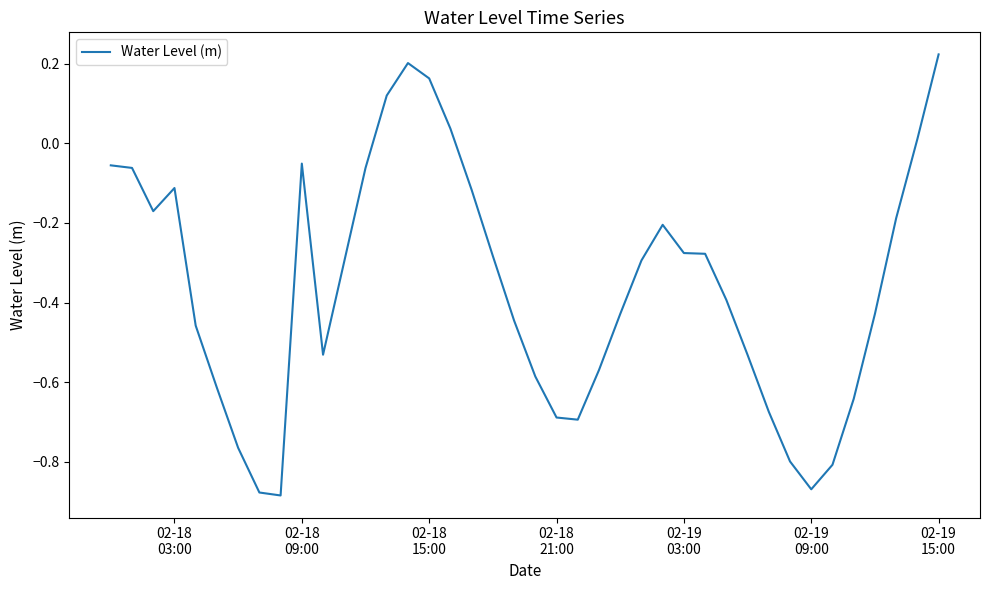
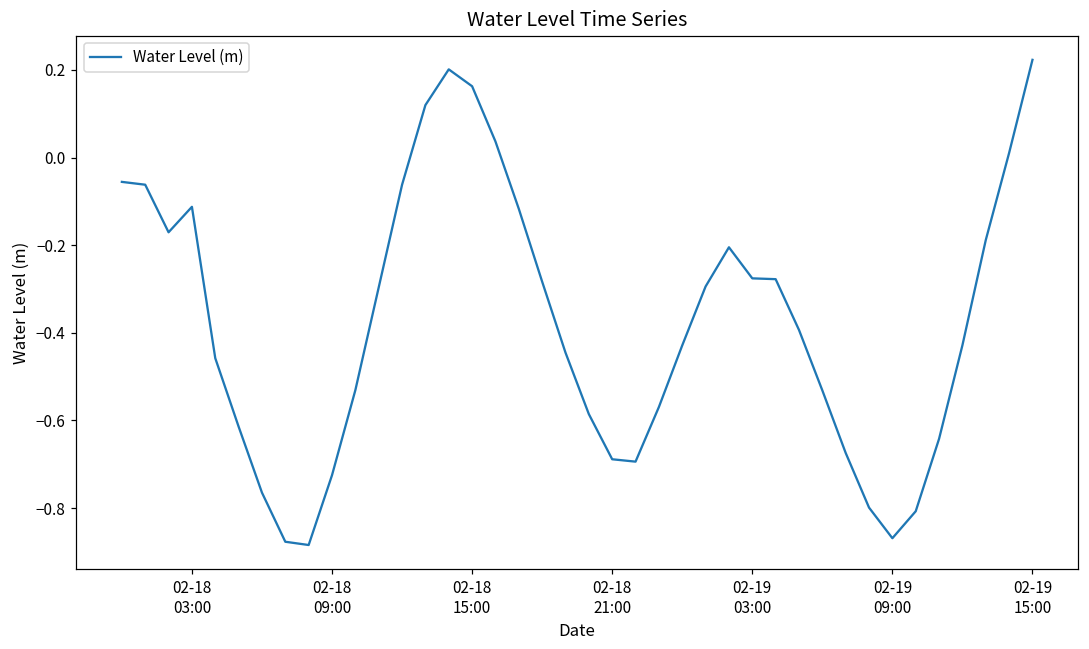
  {
    "02-18 03:00": -0.11,
-   "02-18 09:00": -0.05,
+   "02-18 09:00": -0.73,
    "02-18 15:00": 0.16,
    "02-18 21:00": -0.69,
    "02-19 03:00": -0.28,
    "02-19 09:00": -0.87,
    "02-19 15:00": 0.22
  }
